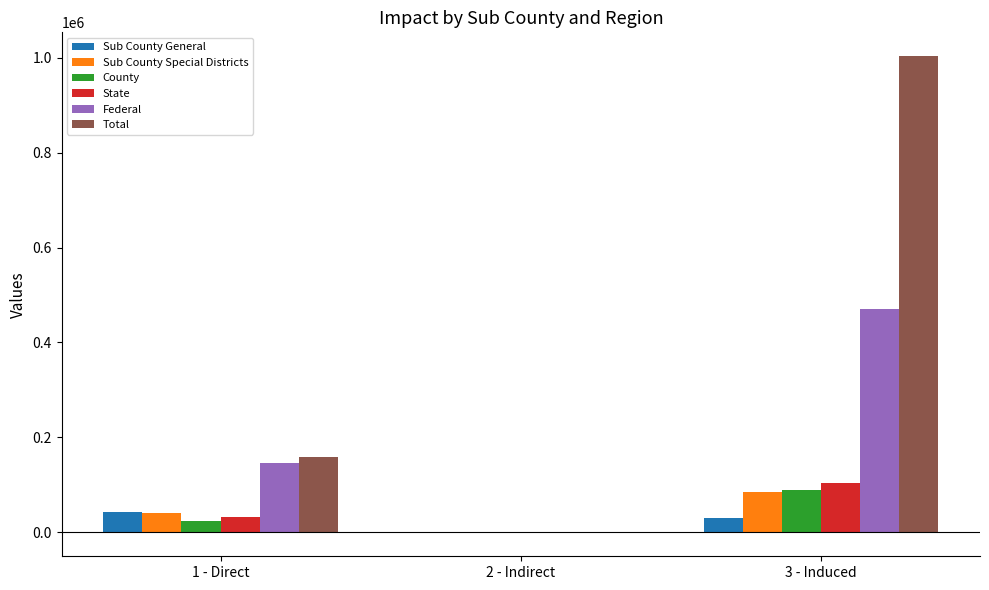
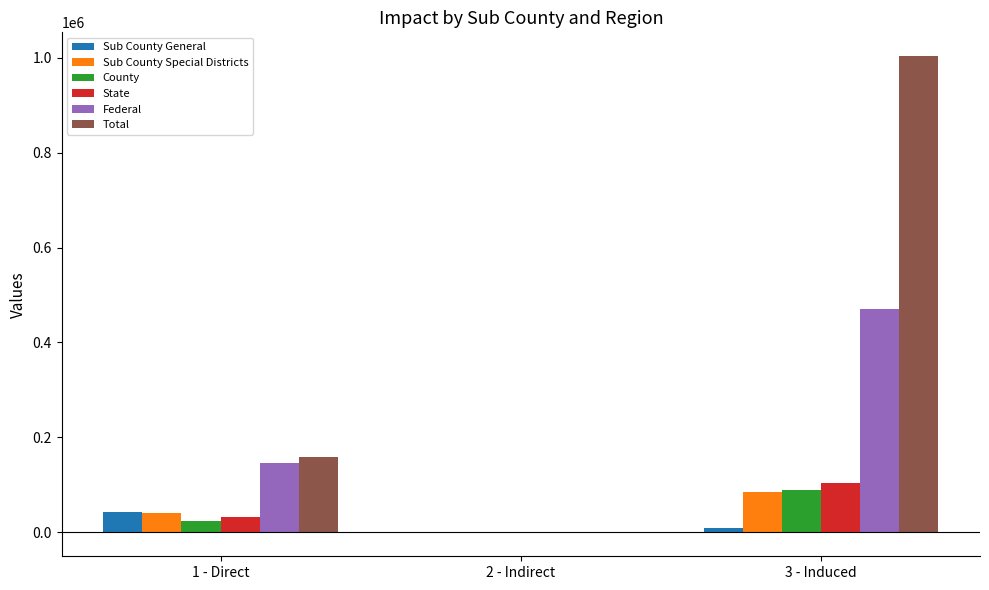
  {
    "Sub County General": {
      "1 - Direct": 40000,
-     "3 - Induced": 30000
+     "3 - Induced": 10000
    },
    "Sub County Special Districts": {
      "1 - Direct": 40000,
      "3 - Induced": 80000
    },
    "County": {
      "1 - Direct": 20000,
      "3 - Induced": 90000
    },
    "State": {
      "1 - Direct": 30000,
      "3 - Induced": 100000
    },
    "Federal": {
      "1 - Direct": 150000,
      "3 - Induced": 470000
    },
    "Total": {
      "1 - Direct": 160000,
      "3 - Induced": 1000000
    }
  }
